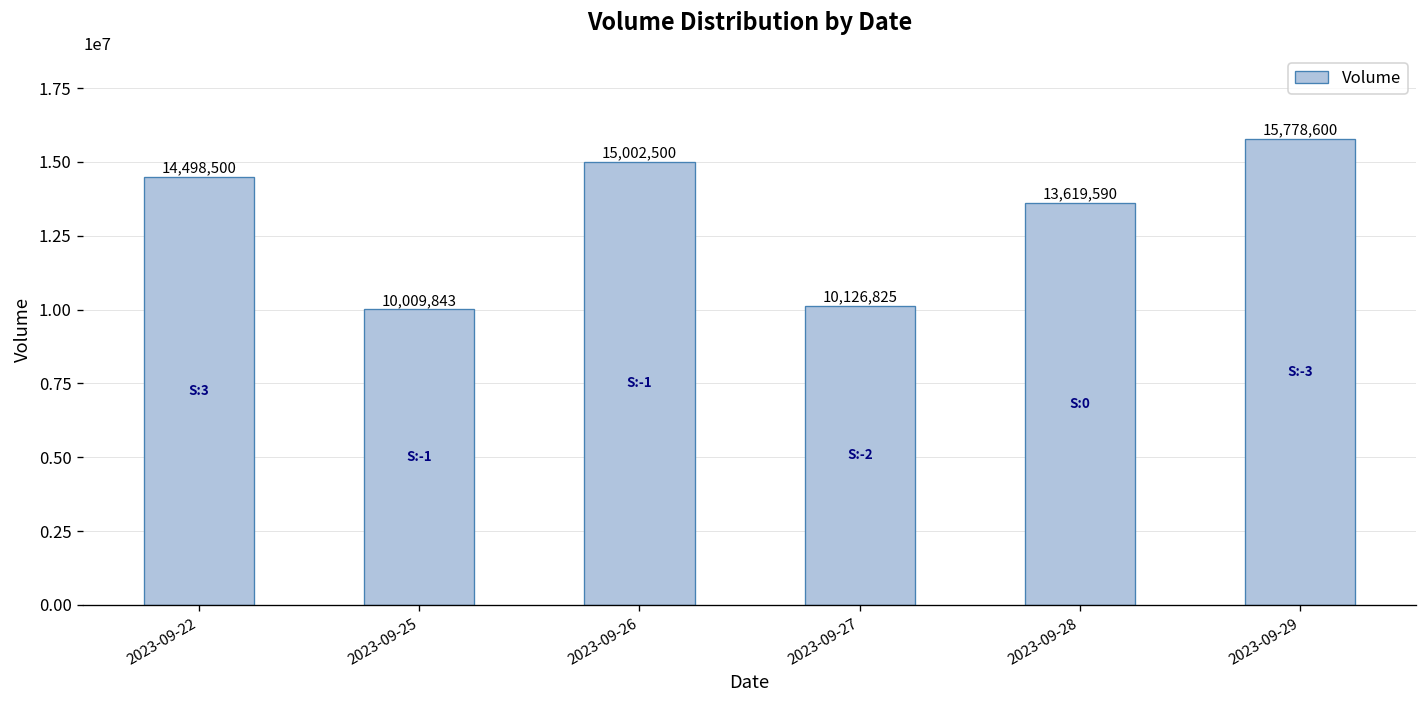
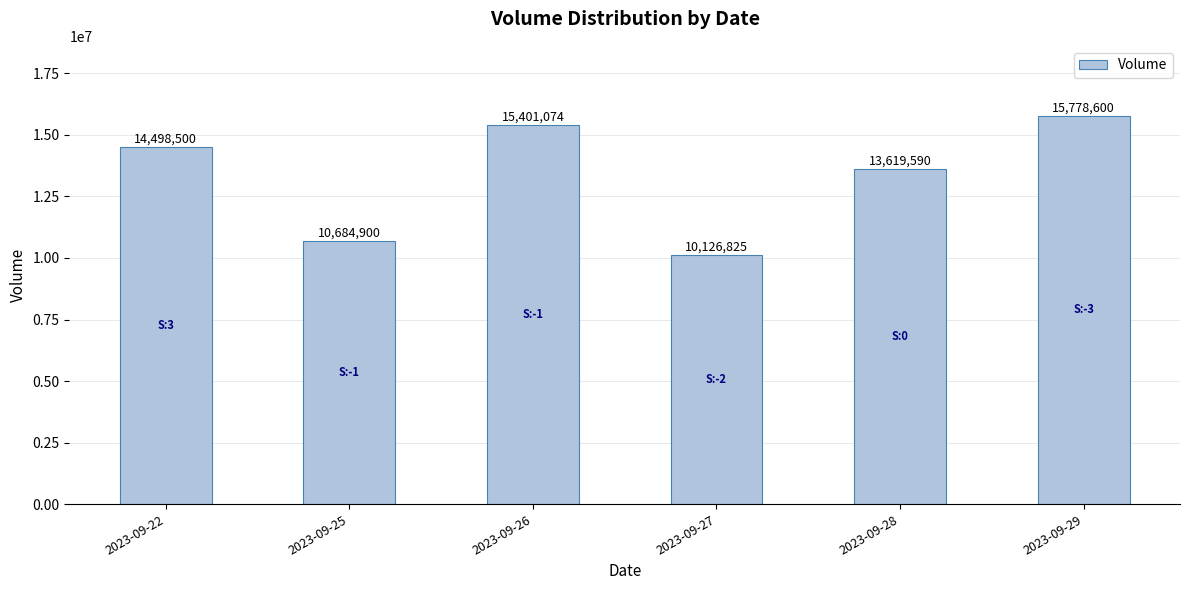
  {
    "2023-09-22": "14,498,500",
-   "2023-09-25": "10,009,843",
-   "2023-09-26": "15,002,500",
+   "2023-09-25": "10,684,900",
+   "2023-09-26": "15,401,074",
    "2023-09-27": "10,126,825",
    "2023-09-28": "13,619,590",
    "2023-09-29": "15,778,600"
  }
